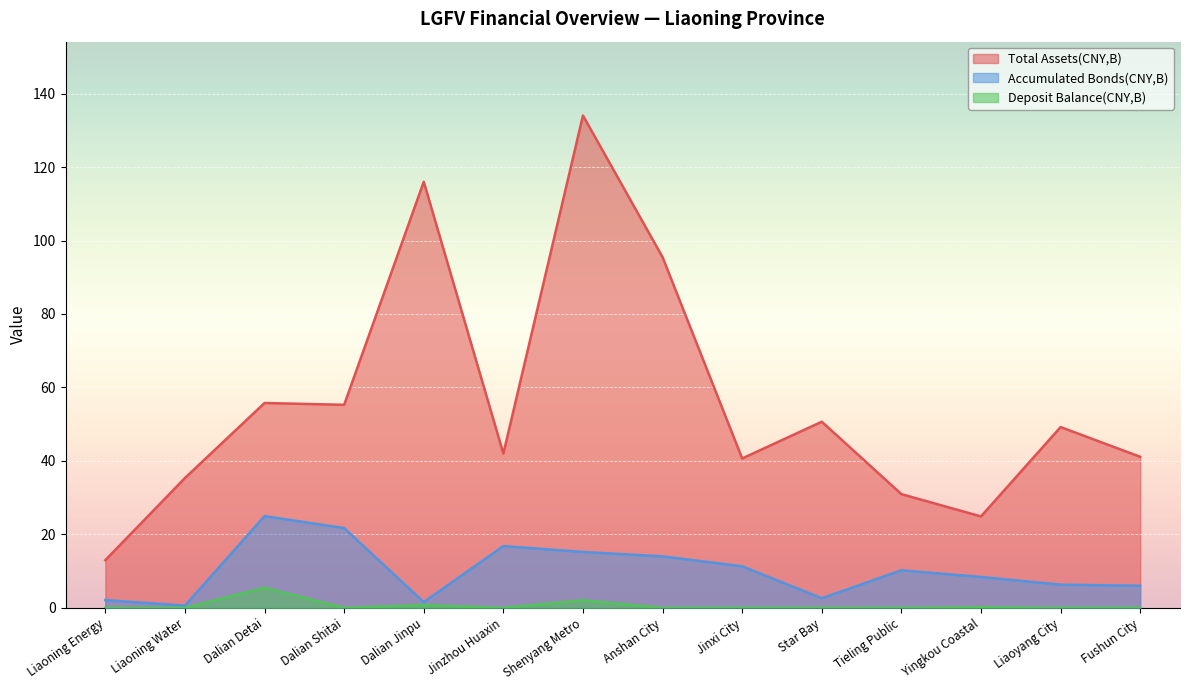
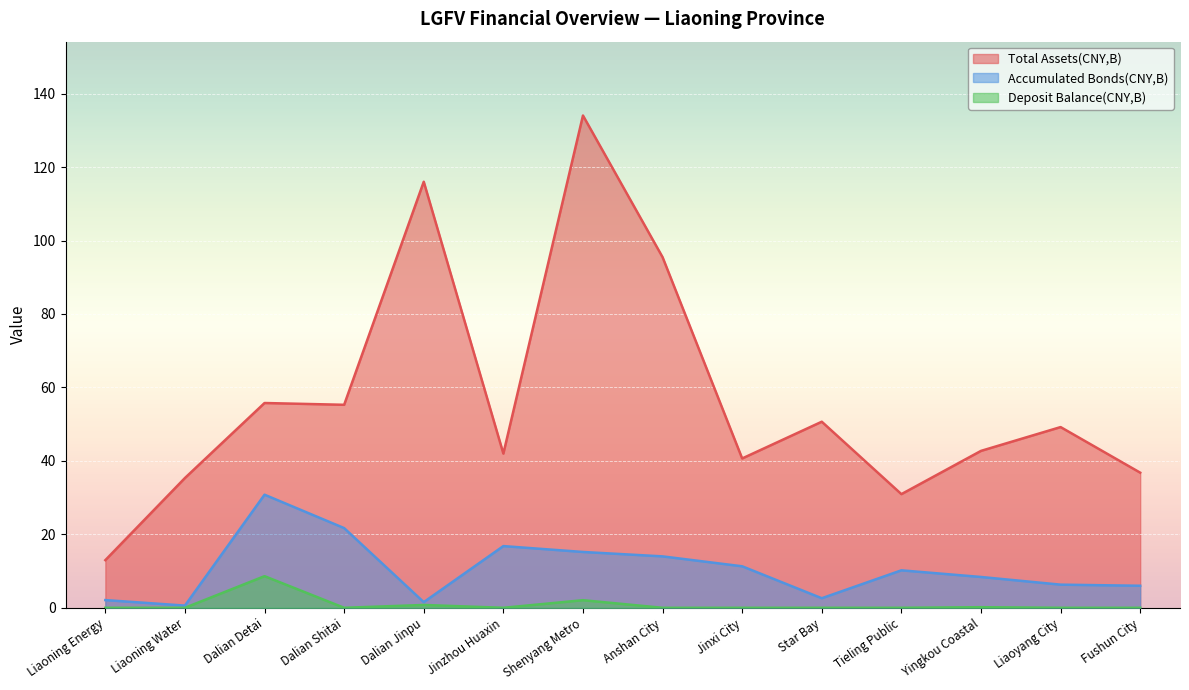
  {
    "Total Assets(CNY,B)": {
      "Liaoning Energy": 13,
      "Liaoning Water": 35,
      "Dalian Detai": 56,
      "Dalian Shitai": 55,
      "Dalian Jinpu": 116,
      "Jinzhou Huaxin": 42,
      "Shenyang Metro": 134,
      "Anshan City": 95,
      "Jinxi City": 41,
      "Star Bay": 51,
      "Tieling Public": 31,
-     "Yingkou Coastal": 25,
+     "Yingkou Coastal": 43,
      "Liaoyang City": 49,
-     "Fushun City": 41
+     "Fushun City": 37
    },
    "Accumulated Bonds(CNY,B)": {
      "Liaoning Energy": 2,
-     "Dalian Detai": 25,
+     "Dalian Detai": 31,
      "Dalian Shitai": 22,
      "Dalian Jinpu": 2,
      "Jinzhou Huaxin": 17,
      "Shenyang Metro": 15,
      "Anshan City": 14,
      "Jinxi City": 11,
      "Star Bay": 3,
      "Tieling Public": 10,
      "Yingkou Coastal": 8,
      "Liaoyang City": 6,
      "Fushun City": 6
    },
    "Deposit Balance(CNY,B)": {
      "Liaoning Energy": 0,
-     "Dalian Detai": 5,
+     "Dalian Detai": 9,
      "Dalian Shitai": 0,
      "Dalian Jinpu": 1,
      "Jinzhou Huaxin": 0,
      "Shenyang Metro": 2,
      "Anshan City": 0,
      "Jinxi City": 0,
      "Star Bay": 0,
      "Tieling Public": 0,
      "Yingkou Coastal": 0,
      "Liaoyang City": 0,
      "Fushun City": 0
    }
  }
